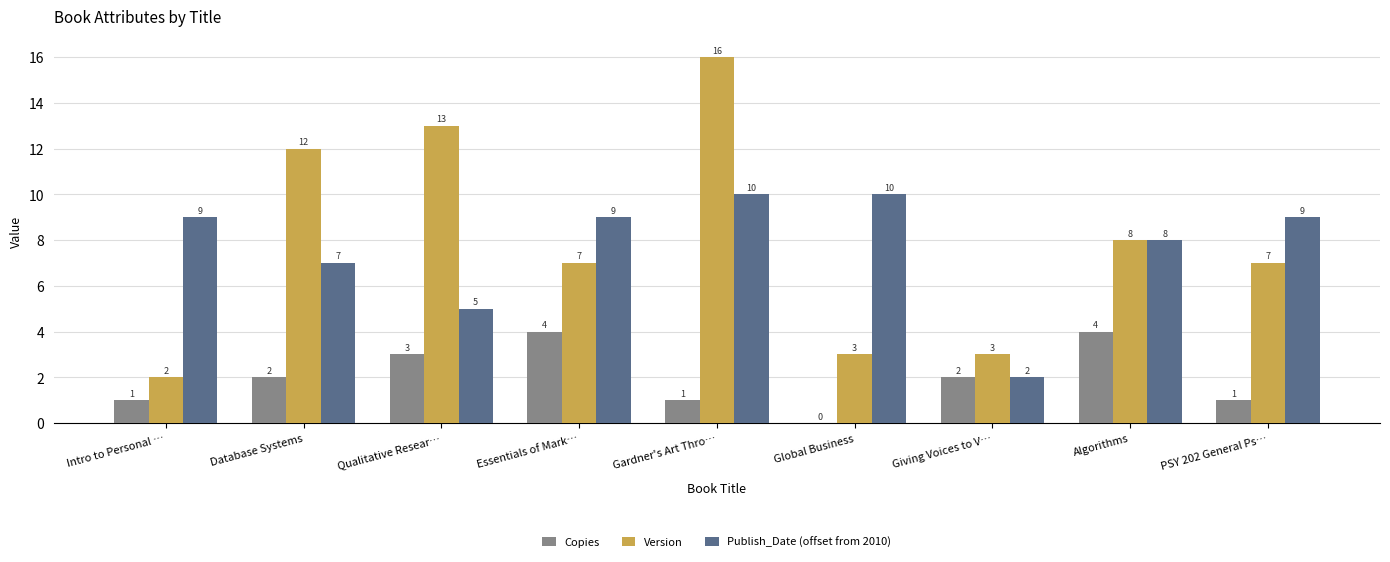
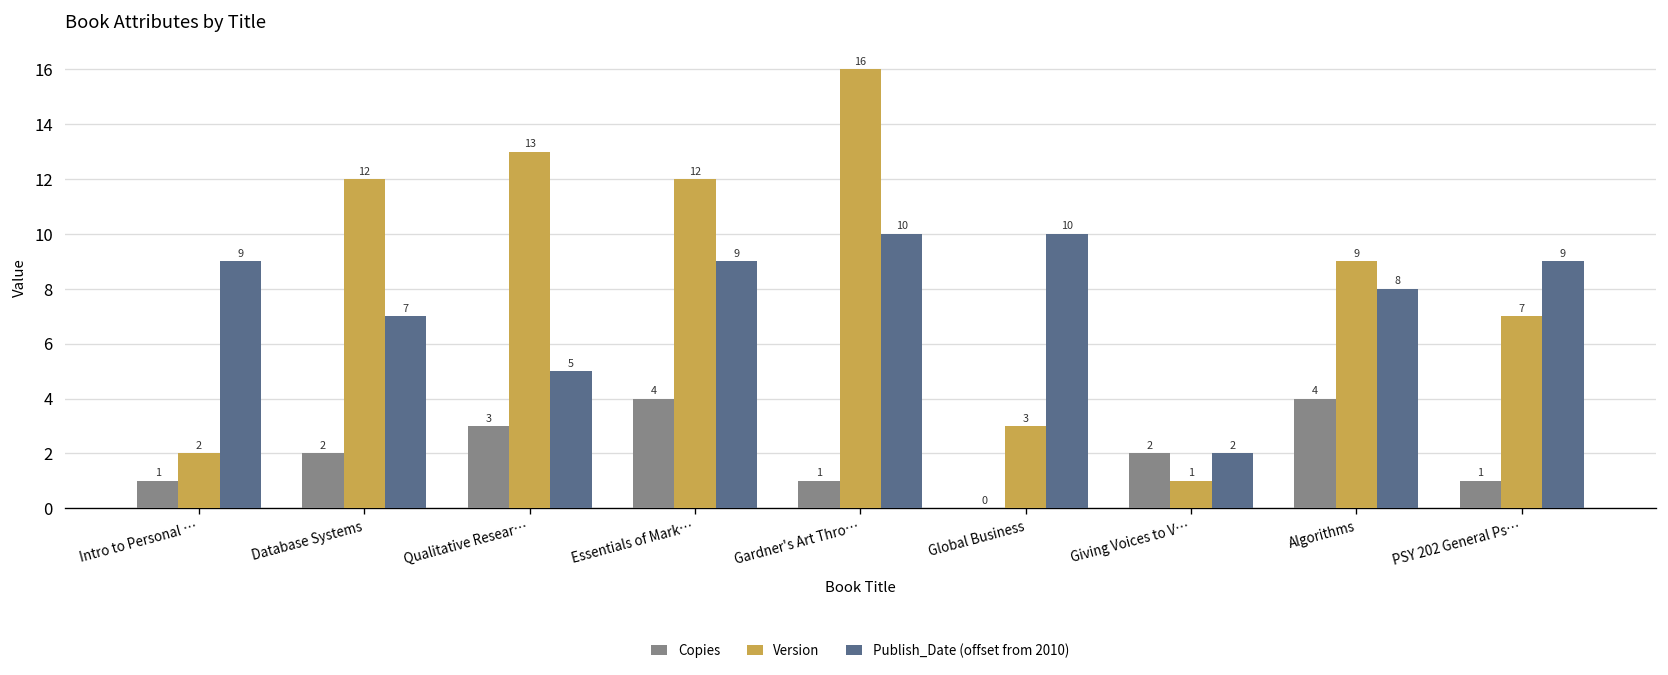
  {
    "Version": {
      "Intro to Personal …": 2,
      "Database Systems": 12,
      "Qualitative Resear…": 13,
-     "Essentials of Mark…": 7,
+     "Essentials of Mark…": 12,
      "Gardner's Art Thro…": 16,
      "Global Business": 3,
-     "Giving Voices to V…": 3,
-     "Algorithms": 8,
+     "Giving Voices to V…": 1,
+     "Algorithms": 9,
      "PSY 202 General Ps…": 7
    }
  }
